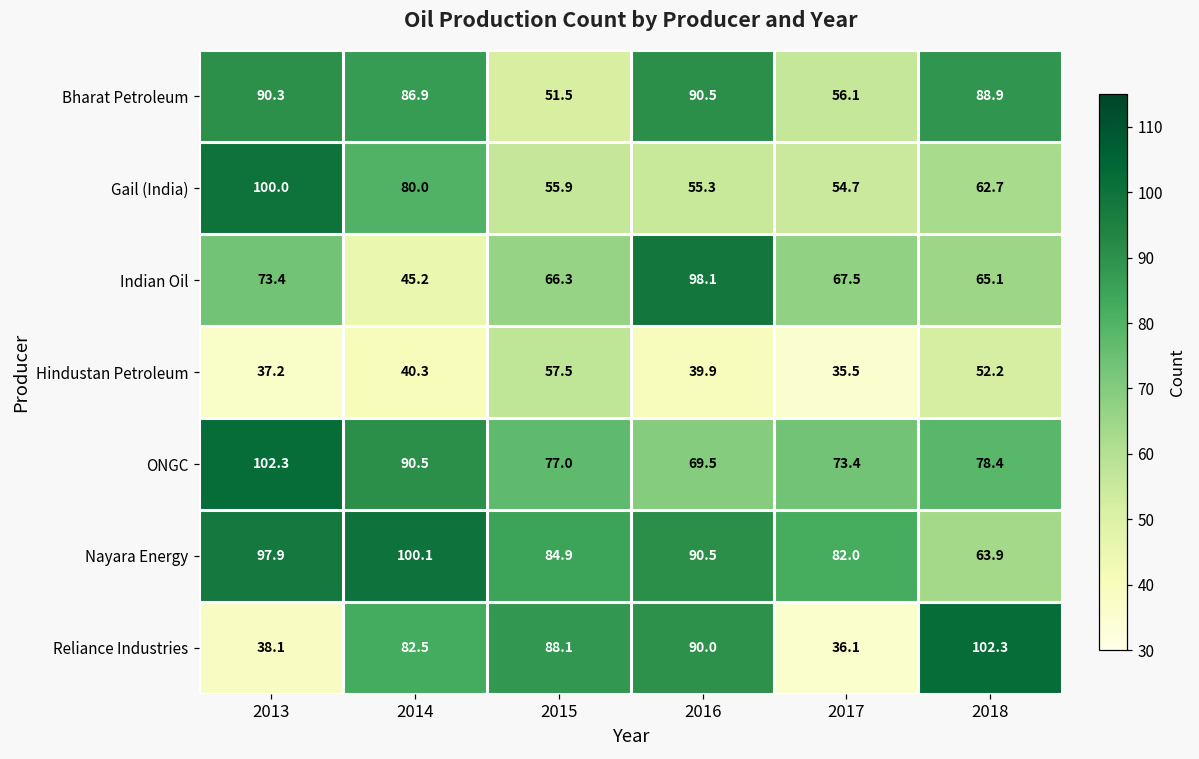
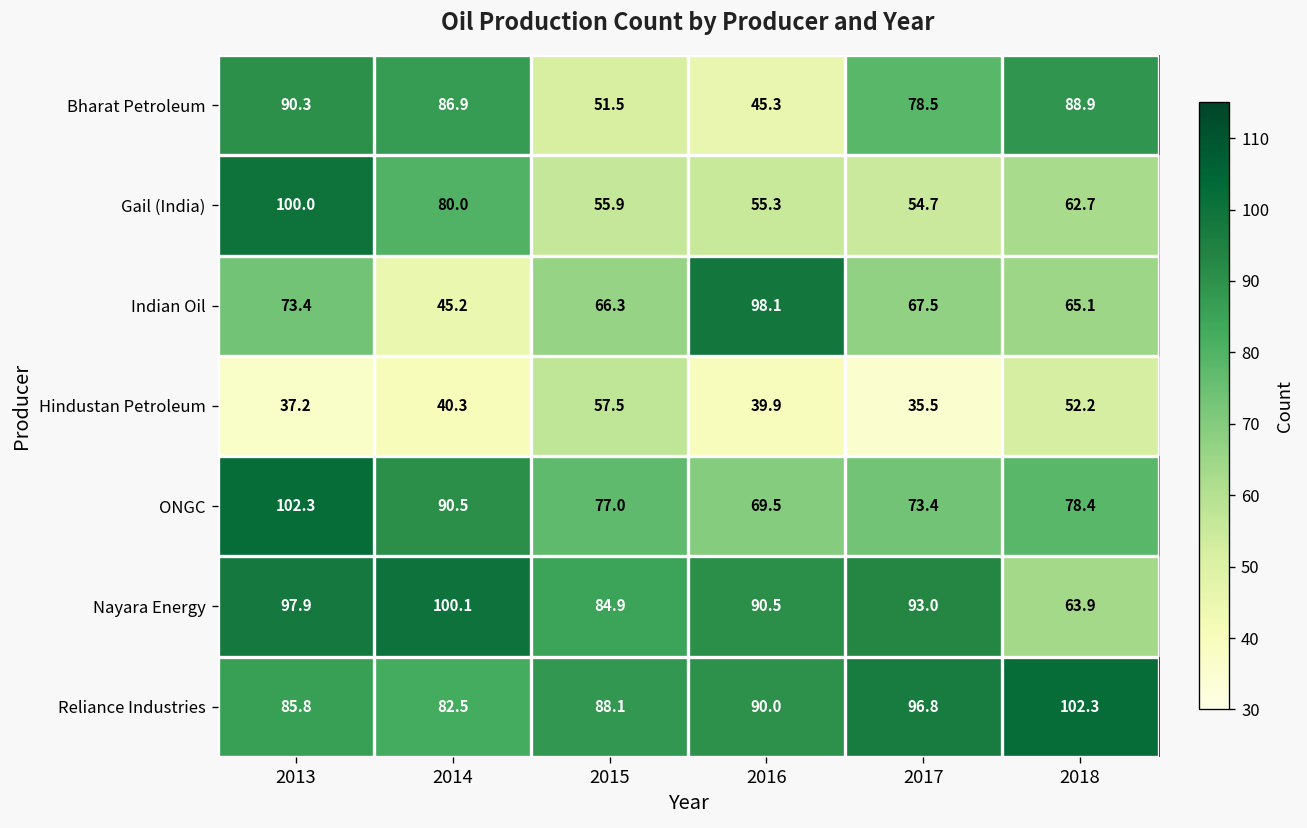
  {
    "Bharat Petroleum": {
      "2013": 90.3,
      "2014": 86.9,
      "2015": 51.5,
-     "2016": 90.5,
-     "2017": 56.1,
+     "2016": 45.3,
+     "2017": 78.5,
      "2018": 88.9
    },
    "Gail (India)": {
      "2013": 100.0,
      "2014": 80.0,
      "2015": 55.9,
      "2016": 55.3,
      "2017": 54.7,
      "2018": 62.7
    },
    "Indian Oil": {
      "2013": 73.4,
      "2014": 45.2,
      "2015": 66.3,
      "2016": 98.1,
      "2017": 67.5,
      "2018": 65.1
    },
    "Hindustan Petroleum": {
      "2013": 37.2,
      "2014": 40.3,
      "2015": 57.5,
      "2016": 39.9,
      "2017": 35.5,
      "2018": 52.2
    },
    "ONGC": {
      "2013": 102.3,
      "2014": 90.5,
      "2015": 77.0,
      "2016": 69.5,
      "2017": 73.4,
      "2018": 78.4
    },
    "Nayara Energy": {
      "2013": 97.9,
      "2014": 100.1,
      "2015": 84.9,
      "2016": 90.5,
-     "2017": 82.0,
+     "2017": 93.0,
      "2018": 63.9
    },
    "Reliance Industries": {
-     "2013": 38.1,
+     "2013": 85.8,
      "2014": 82.5,
      "2015": 88.1,
      "2016": 90.0,
-     "2017": 36.1,
+     "2017": 96.8,
      "2018": 102.3
    }
  }
